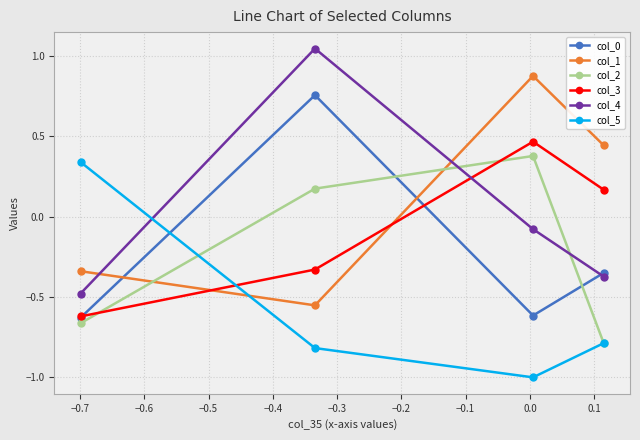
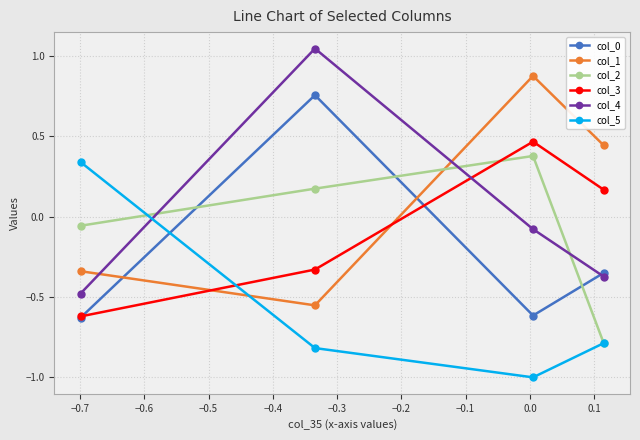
  {
    "col_1": {
      "−0.7": -0.34
    },
    "col_2": {
-     "−0.7": -0.66
+     "−0.7": -0.06
    },
    "col_4": {
      "−0.7": -0.48
    },
    "col_5": {
      "−0.7": 0.34
    }
  }
